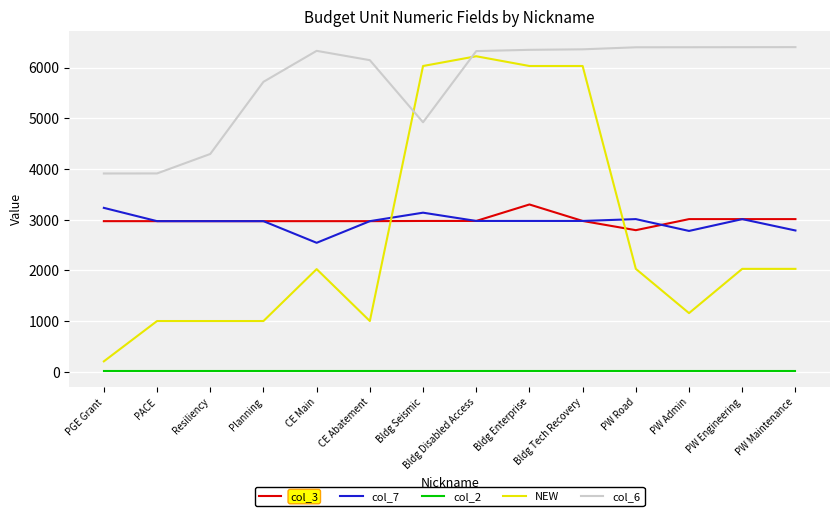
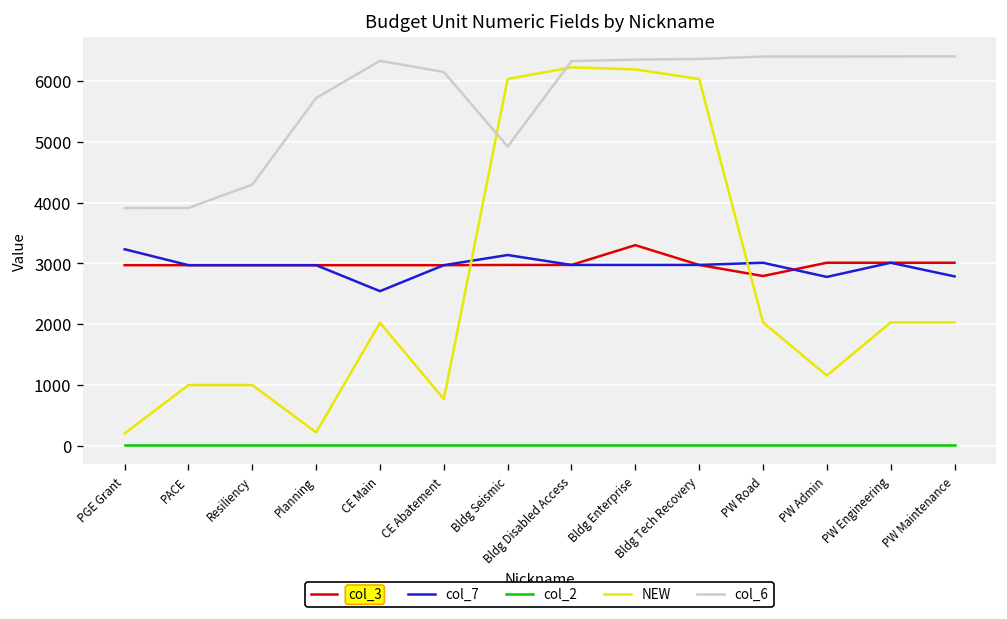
  {
    "col_3": {
      "PGE Grant": 3000,
      "CE Main": 3000,
      "Bldg Seismic": 3000,
      "Bldg Enterprise": 3300,
      "PW Road": 2800,
      "PW Admin": 3000,
      "PW Maintenance": 3000
    },
    "col_7": {
      "PGE Grant": 3200,
      "CE Main": 2500,
      "Bldg Seismic": 3100,
      "Bldg Enterprise": 3000,
      "PW Road": 3000,
      "PW Admin": 2800,
      "PW Maintenance": 2800
    },
    "col_2": {
      "PGE Grant": 0,
      "PACE": 0,
      "Resiliency": 0,
      "Planning": 0,
      "CE Main": 0,
      "CE Abatement": 0,
      "Bldg Seismic": 0,
      "Bldg Disabled Access": 0,
      "Bldg Enterprise": 0,
      "Bldg Tech Recovery": 0,
      "PW Road": 0,
      "PW Admin": 0,
      "PW Engineering": 0,
      "PW Maintenance": 0
    },
    "NEW": {
      "PGE Grant": 200,
      "PACE": 1000,
      "Resiliency": 1000,
-     "Planning": 1000,
+     "Planning": 200,
      "CE Main": 2000,
-     "CE Abatement": 1000,
+     "CE Abatement": 800,
      "Bldg Seismic": 6000,
      "Bldg Disabled Access": 6200,
-     "Bldg Enterprise": 6000,
+     "Bldg Enterprise": 6200,
      "Bldg Tech Recovery": 6000,
      "PW Road": 2000,
      "PW Admin": 1200,
      "PW Engineering": 2000,
      "PW Maintenance": 2000
    },
    "col_6": {
      "PGE Grant": 3900,
      "PACE": 3900,
      "Resiliency": 4300,
      "Planning": 5700,
      "CE Main": 6300,
      "CE Abatement": 6100,
      "Bldg Seismic": 4900,
      "Bldg Disabled Access": 6300,
      "Bldg Enterprise": 6400,
      "Bldg Tech Recovery": 6400,
      "PW Road": 6400,
      "PW Admin": 6400,
      "PW Engineering": 6400,
      "PW Maintenance": 6400
    }
  }
